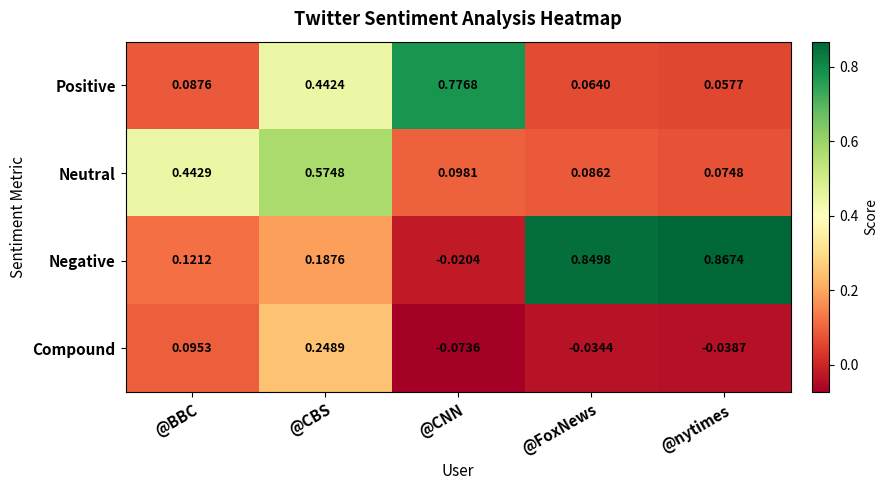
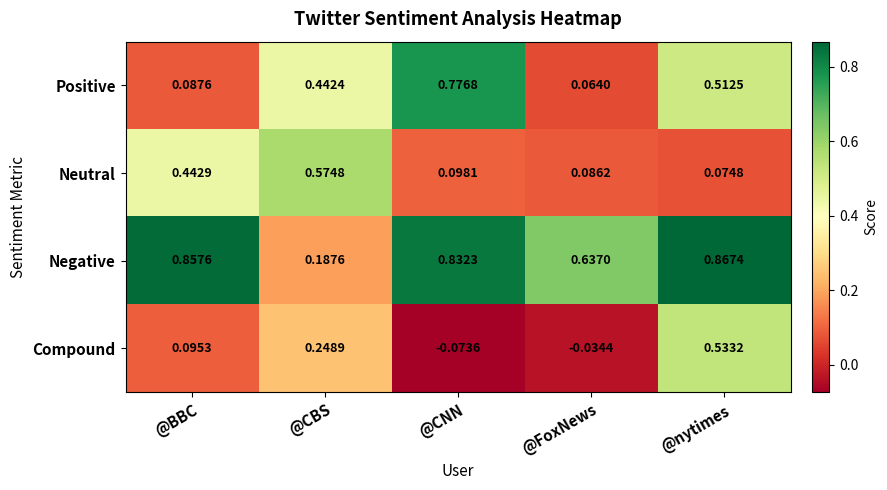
  {
    "Positive": {
      "@BBC": 0.0876,
      "@CBS": 0.4424,
      "@CNN": 0.7768,
      "@FoxNews": 0.0640,
-     "@nytimes": 0.0577
+     "@nytimes": 0.5125
    },
    "Neutral": {
      "@BBC": 0.4429,
      "@CBS": 0.5748,
      "@CNN": 0.0981,
      "@FoxNews": 0.0862,
      "@nytimes": 0.0748
    },
    "Negative": {
-     "@BBC": 0.1212,
+     "@BBC": 0.8576,
      "@CBS": 0.1876,
-     "@CNN": -0.0204,
-     "@FoxNews": 0.8498,
+     "@CNN": 0.8323,
+     "@FoxNews": 0.6370,
      "@nytimes": 0.8674
    },
    "Compound": {
      "@BBC": 0.0953,
      "@CBS": 0.2489,
      "@CNN": -0.0736,
      "@FoxNews": -0.0344,
-     "@nytimes": -0.0387
+     "@nytimes": 0.5332
    }
  }
